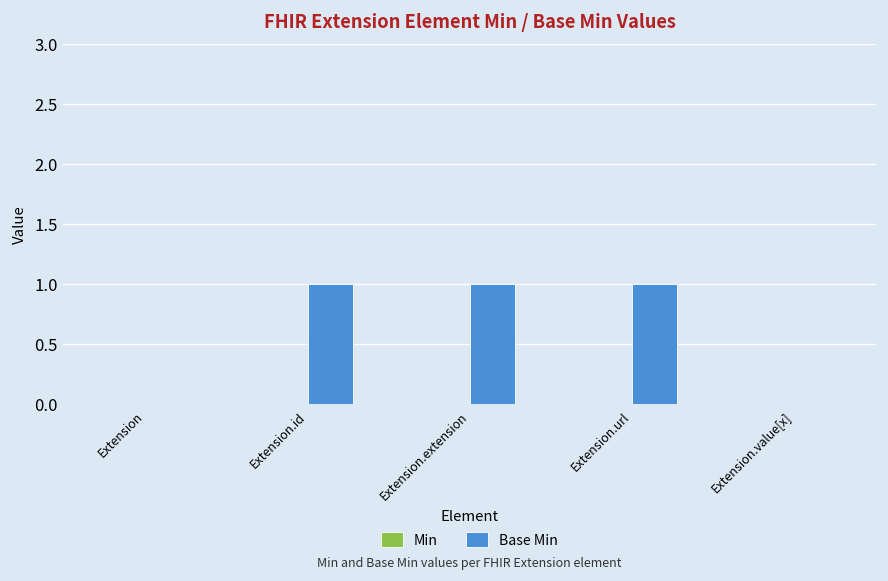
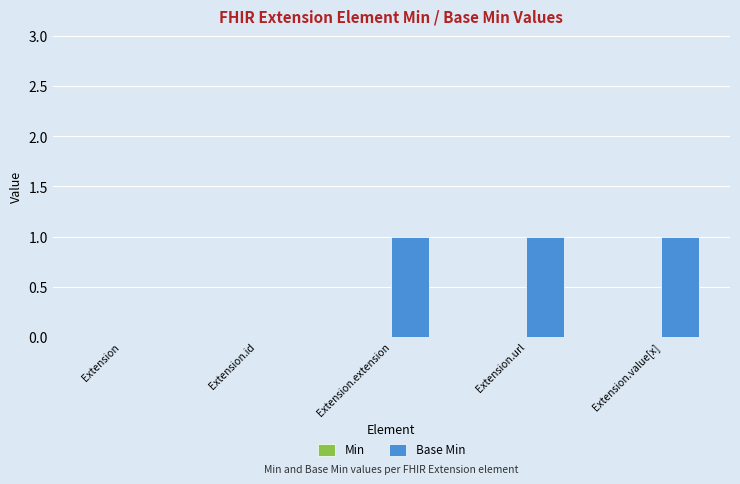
  {
    "Min": {
      "Extension": 0,
      "Extension.id": 0,
      "Extension.extension": 0,
      "Extension.url": 0,
      "Extension.value[x]": 0
    },
    "Base Min": {
      "Extension": 0,
-     "Extension.id": 1,
+     "Extension.id": 0,
      "Extension.extension": 1,
      "Extension.url": 1,
-     "Extension.value[x]": 0
+     "Extension.value[x]": 1
    }
  }
